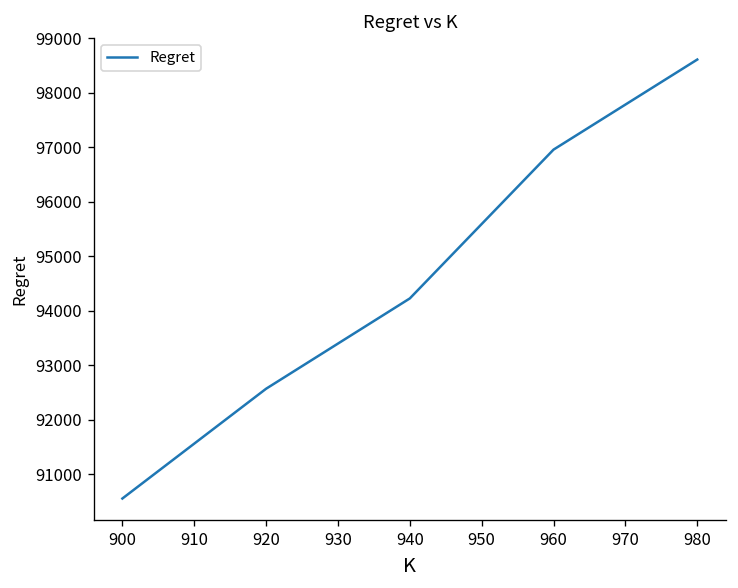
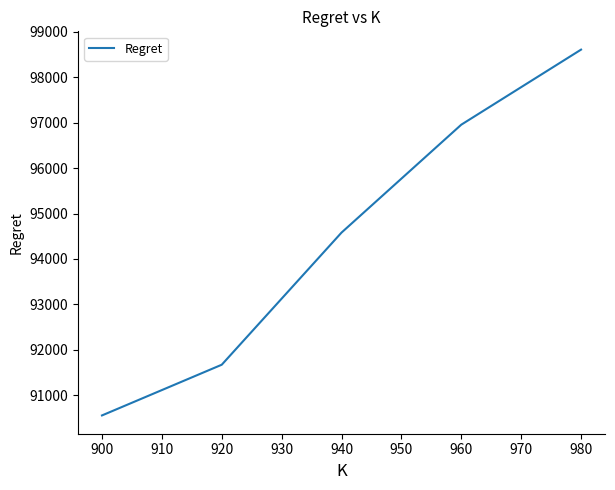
  {
    "900": 90600,
-   "920": 92600,
-   "940": 94200,
+   "920": 91700,
+   "940": 94600,
    "960": 97000,
    "980": 98600
  }
